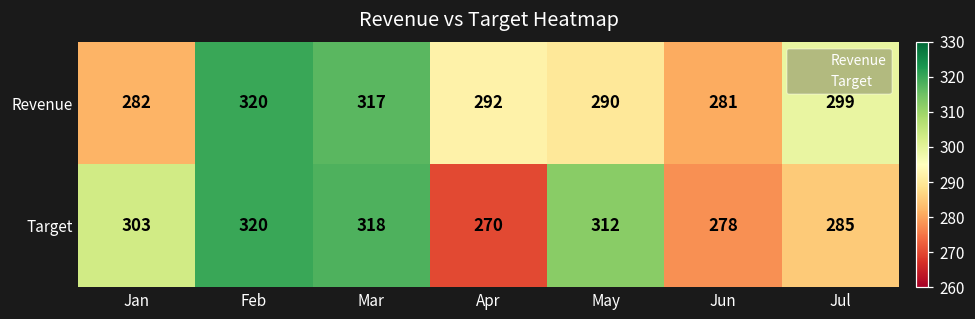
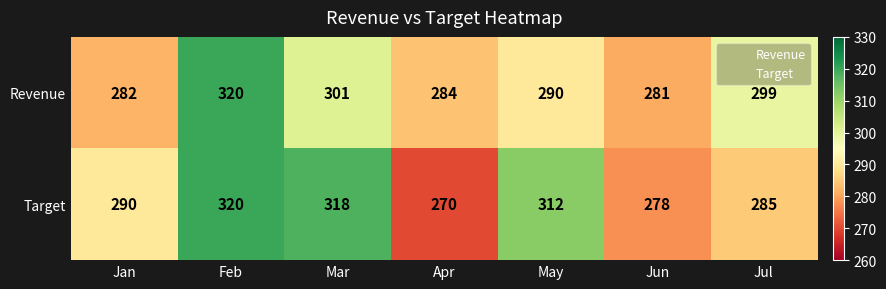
  {
    "Revenue": {
      "Jan": 282,
      "Feb": 320,
-     "Mar": 317,
-     "Apr": 292,
+     "Mar": 301,
+     "Apr": 284,
      "May": 290,
      "Jun": 281
    },
    "Target": {
-     "Jan": 303,
+     "Jan": 290,
      "Feb": 320,
      "Mar": 318,
      "Apr": 270,
      "May": 312,
      "Jun": 278,
      "Jul": 285
    }
  }
